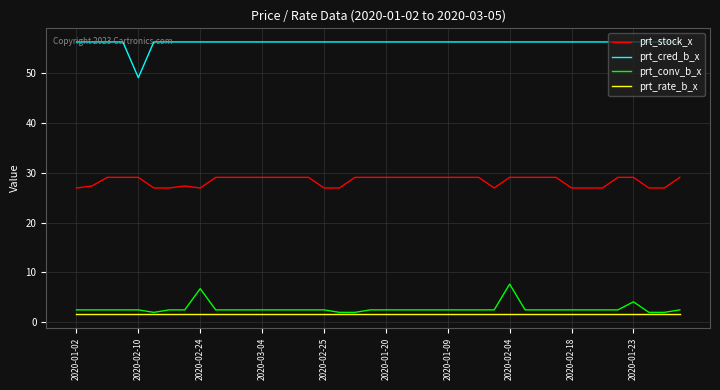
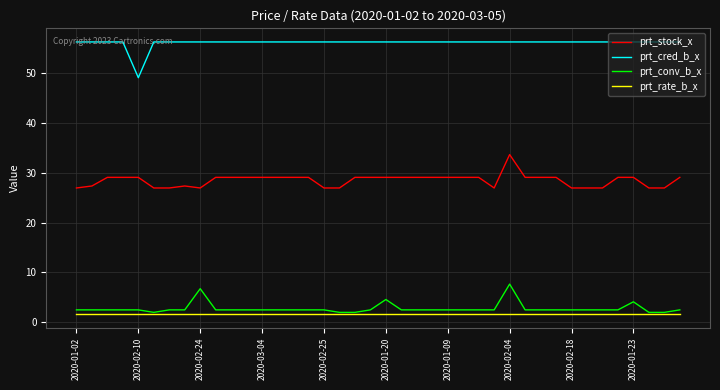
  {
    "prt_stock_x": {
      "2020-01-02": 27,
      "2020-02-10": 29,
      "2020-02-24": 27,
      "2020-03-04": 29,
      "2020-02-25": 27,
      "2020-01-20": 29,
      "2020-01-09": 29,
-     "2020-02-04": 29,
+     "2020-02-04": 34,
      "2020-02-18": 27,
      "2020-01-23": 29
    },
    "prt_cred_b_x": {
      "2020-02-10": 49,
      "2020-02-24": 56,
      "2020-03-04": 56,
      "2020-02-25": 56,
      "2020-01-20": 56,
      "2020-01-09": 56,
      "2020-02-04": 56,
      "2020-02-18": 56
    },
    "prt_conv_b_x": {
      "2020-01-02": 2,
      "2020-02-10": 2,
      "2020-02-24": 7,
      "2020-03-04": 2,
      "2020-02-25": 2,
-     "2020-01-20": 2,
+     "2020-01-20": 5,
      "2020-01-09": 2,
      "2020-02-04": 8,
      "2020-02-18": 2,
      "2020-01-23": 4
    },
    "prt_rate_b_x": {
      "2020-01-02": 2,
      "2020-02-10": 2,
      "2020-02-24": 2,
      "2020-03-04": 2,
      "2020-02-25": 2,
      "2020-01-20": 2,
      "2020-01-09": 2,
      "2020-02-04": 2,
      "2020-02-18": 2,
      "2020-01-23": 2
    }
  }
